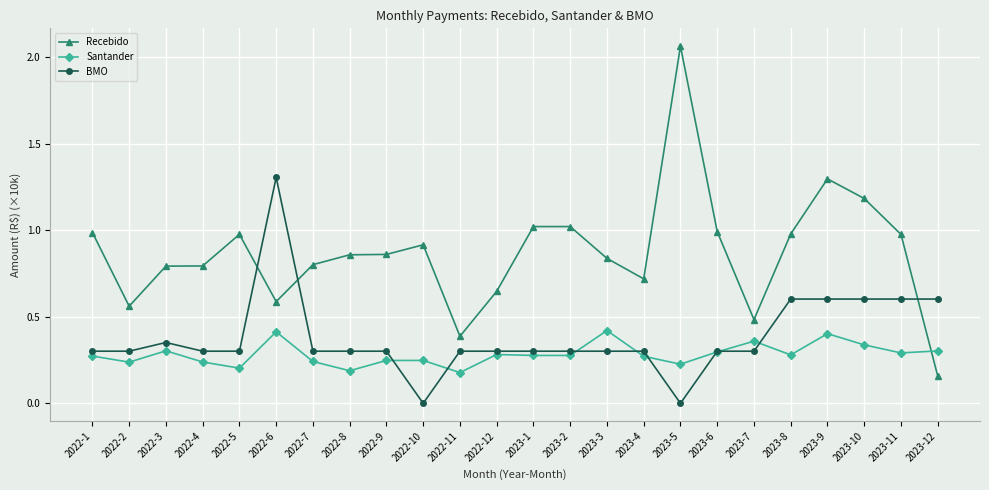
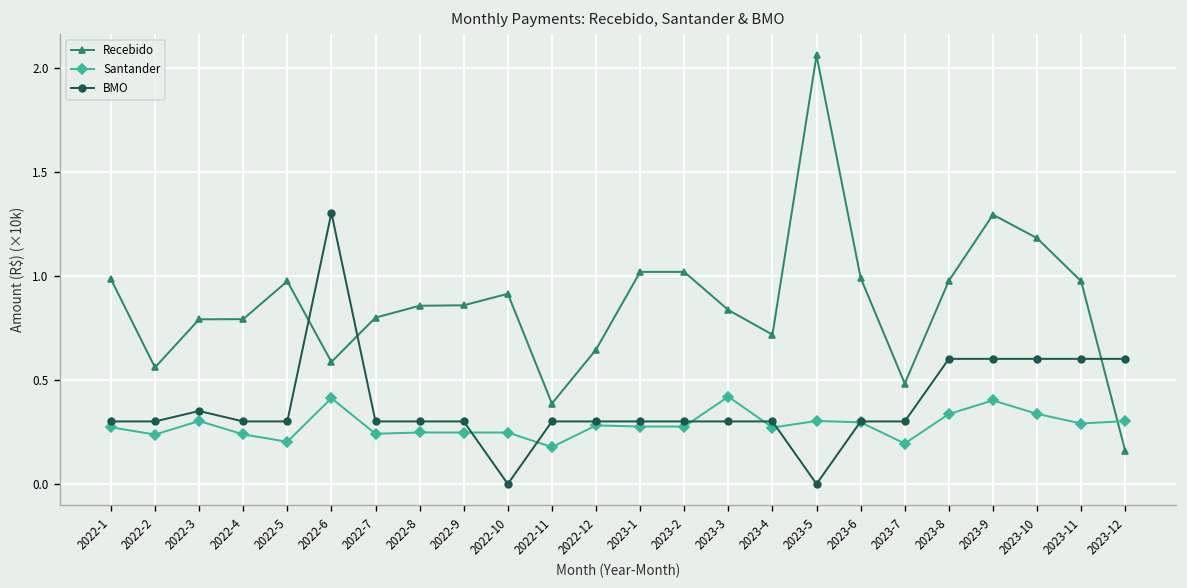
  {
    "Santander": {
      "2022-1": 0.27,
      "2022-2": 0.24,
      "2022-3": 0.30,
      "2022-4": 0.24,
      "2022-5": 0.20,
      "2022-6": 0.41,
      "2022-7": 0.24,
-     "2022-8": 0.19,
+     "2022-8": 0.25,
      "2022-9": 0.25,
      "2022-10": 0.25,
      "2022-11": 0.18,
      "2022-12": 0.28,
      "2023-1": 0.28,
      "2023-2": 0.28,
      "2023-3": 0.42,
      "2023-4": 0.27,
-     "2023-5": 0.23,
-     "2023-7": 0.36,
-     "2023-8": 0.28,
+     "2023-5": 0.30,
+     "2023-7": 0.19,
+     "2023-8": 0.34,
      "2023-9": 0.40,
      "2023-10": 0.34,
      "2023-11": 0.29,
      "2023-12": 0.30
    }
  }
